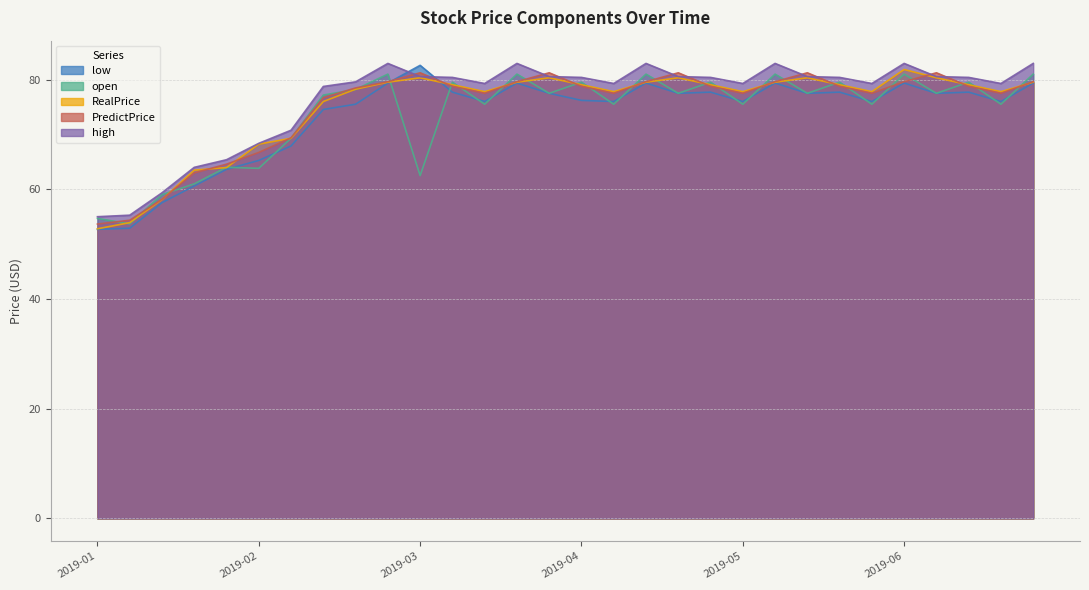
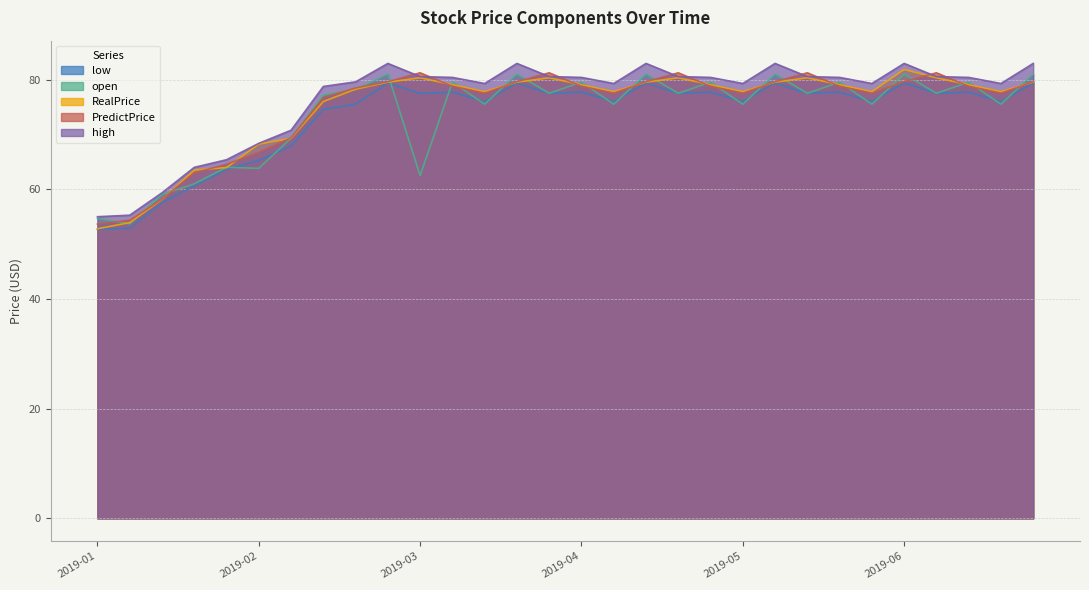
  {
    "low": {
      "2019-02": 65,
-     "2019-03": 83,
-     "2019-04": 76,
+     "2019-03": 78,
+     "2019-04": 78,
      "2019-05": 76
    },
    "open": {
      "2019-02": 64,
      "2019-03": 63,
      "2019-05": 76,
      "2019-06": 81
    },
    "RealPrice": {
      "2019-06": 82
    },
    "PredictPrice": {
      "2019-01": 54,
      "2019-02": 67,
      "2019-03": 81
    },
    "high": {
      "2019-04": 80,
      "2019-05": 79,
      "2019-06": 83
    }
  }
